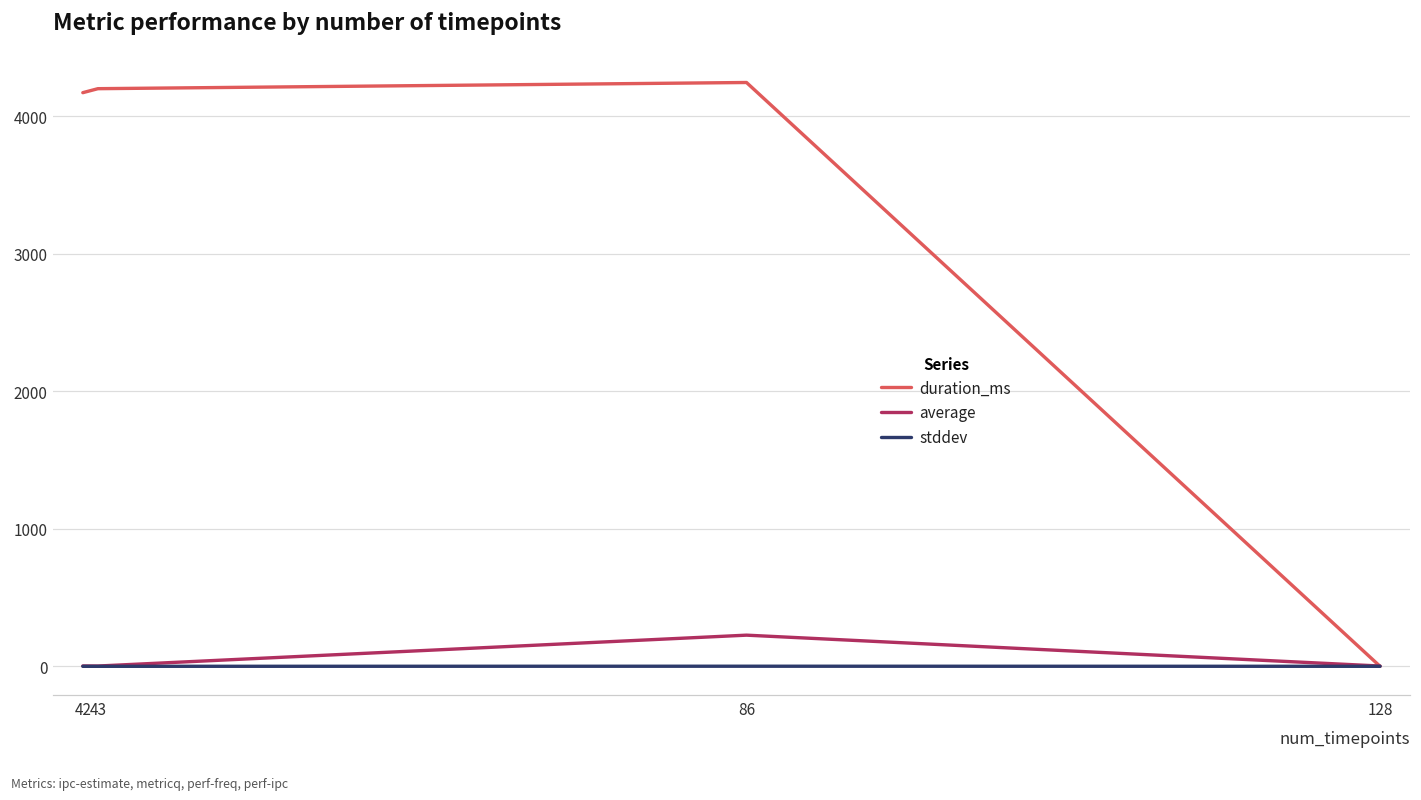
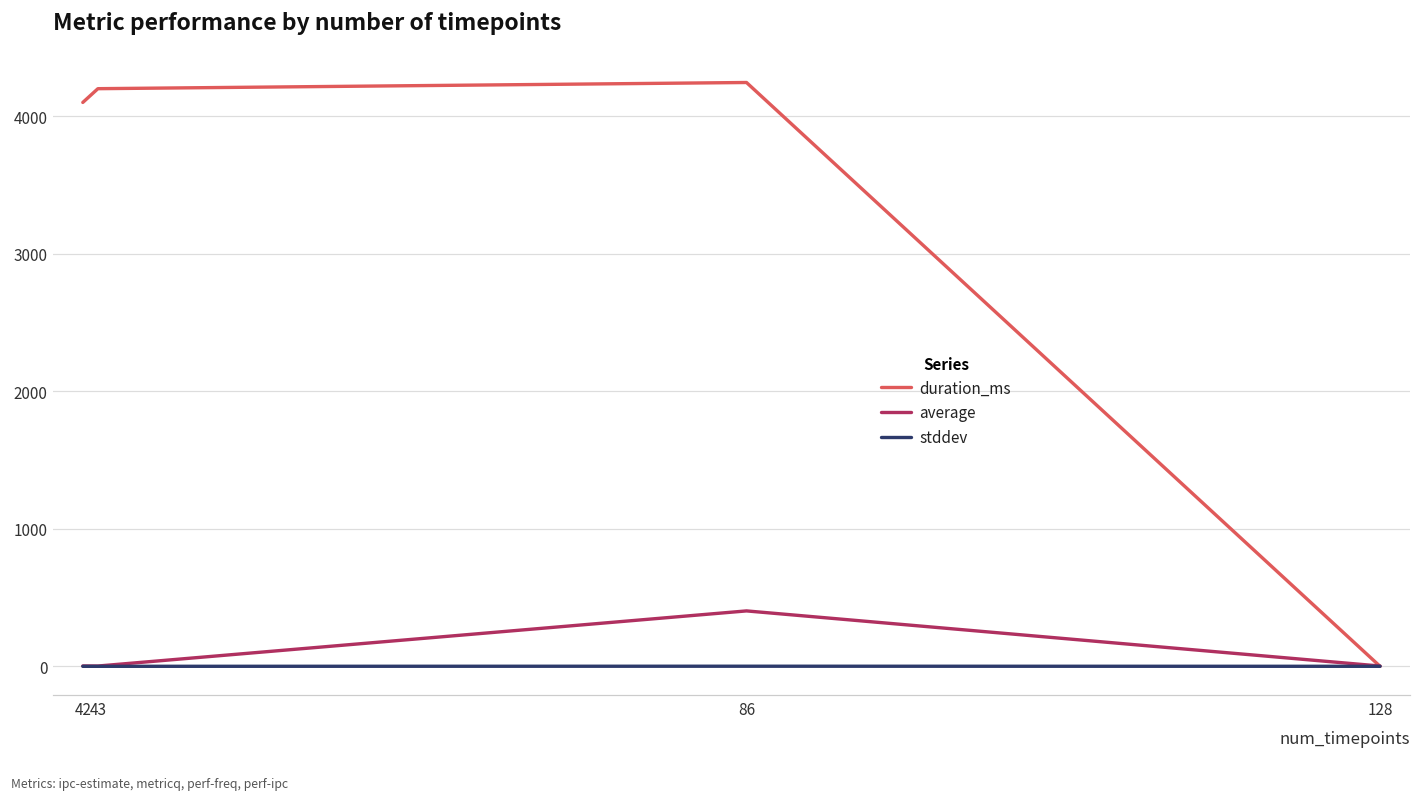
  {
    "duration_ms": {
-     "42": 4170,
+     "42": 4100,
      "43": 4200,
      "86": 4250
    },
    "average": {
-     "86": 230
+     "86": 400
    },
    "stddev": {
      "86": 0
    }
  }
